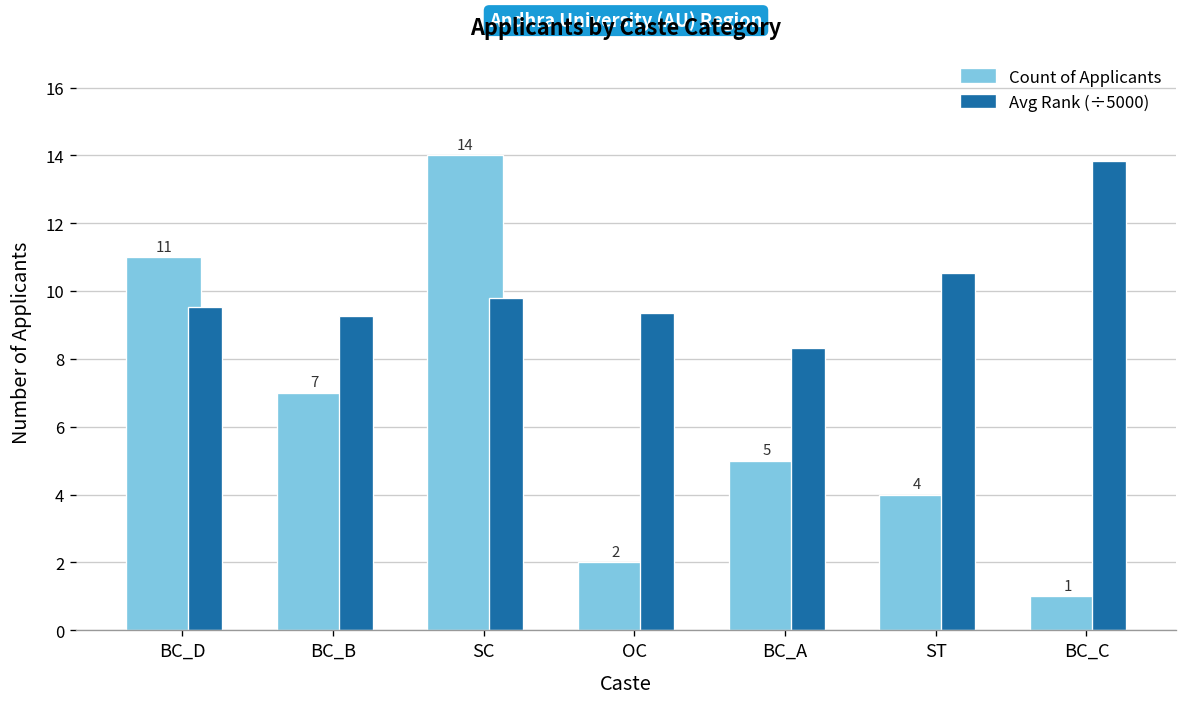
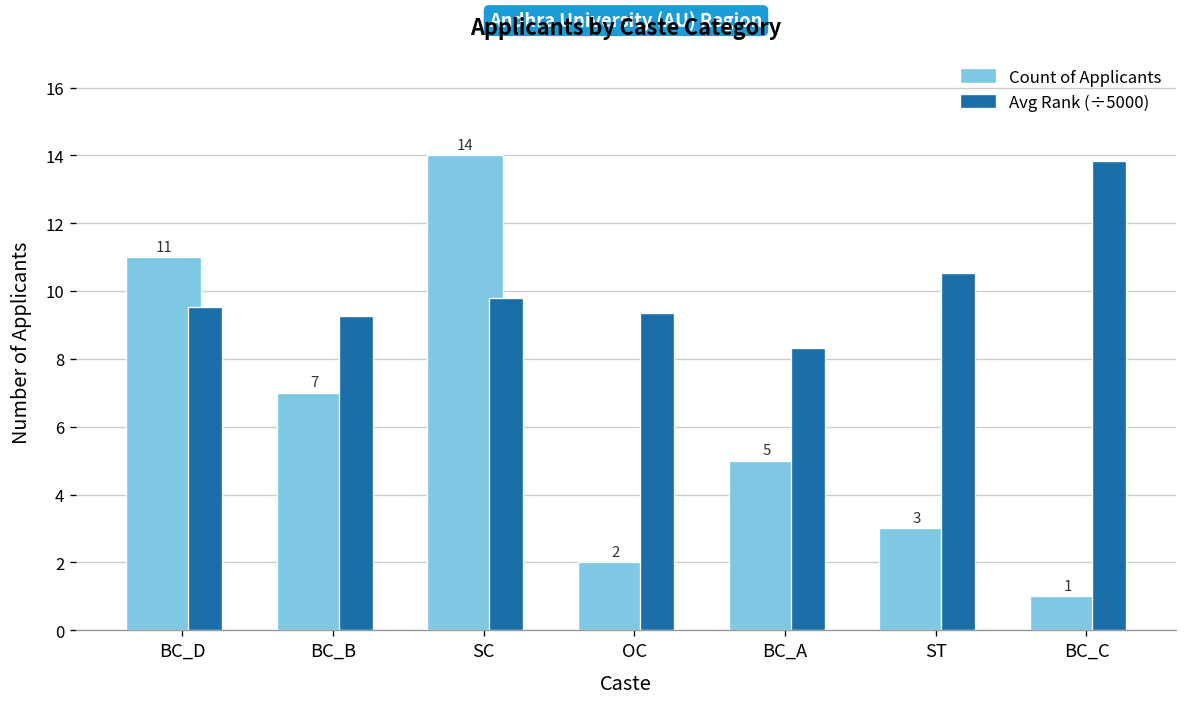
  {
    "Count of Applicants": {
      "BC_D": 11,
      "BC_B": 7,
      "SC": 14,
      "OC": 2,
      "BC_A": 5,
-     "ST": 4,
+     "ST": 3,
      "BC_C": 1
    },
    "Avg Rank (÷5000)": {
      "BC_D": 9.5,
      "BC_B": 9.3,
      "SC": 9.8,
      "OC": 9.3,
      "BC_A": 8.3,
      "ST": 10.5,
      "BC_C": 13.8
    }
  }
